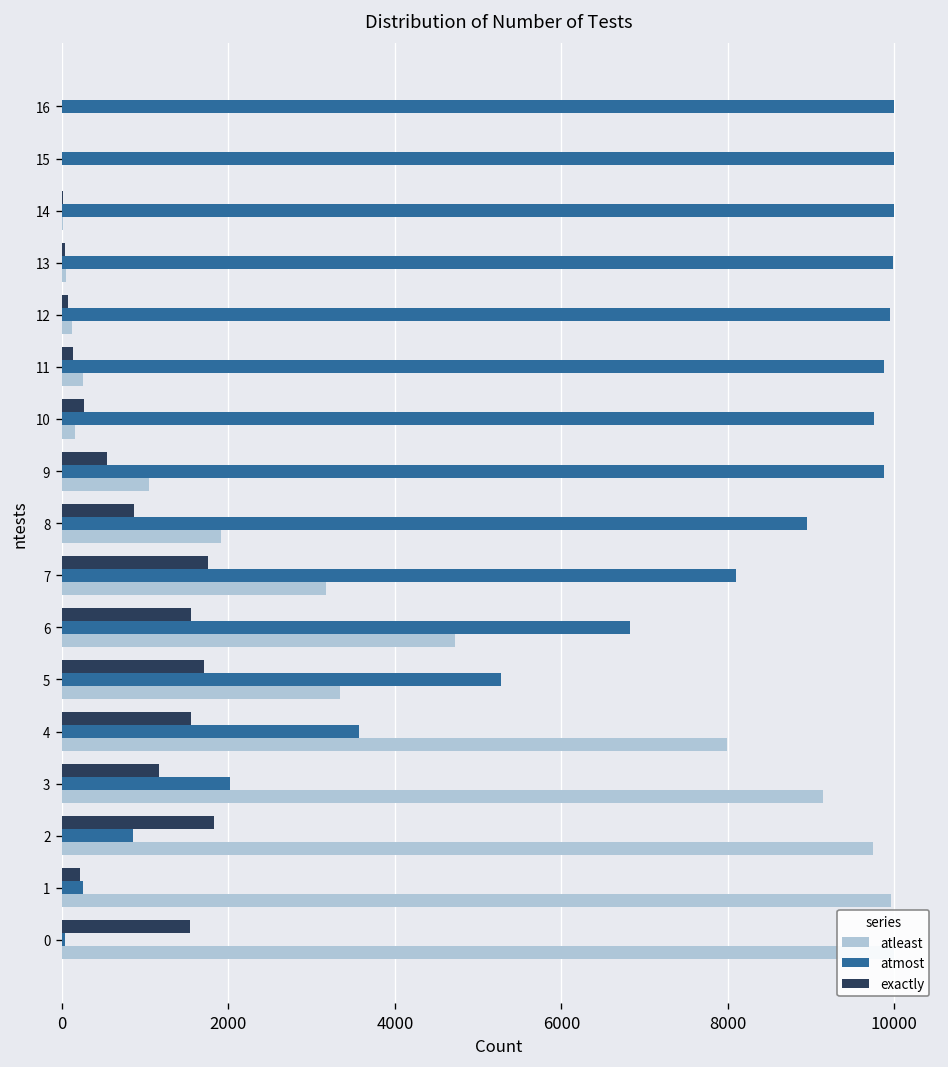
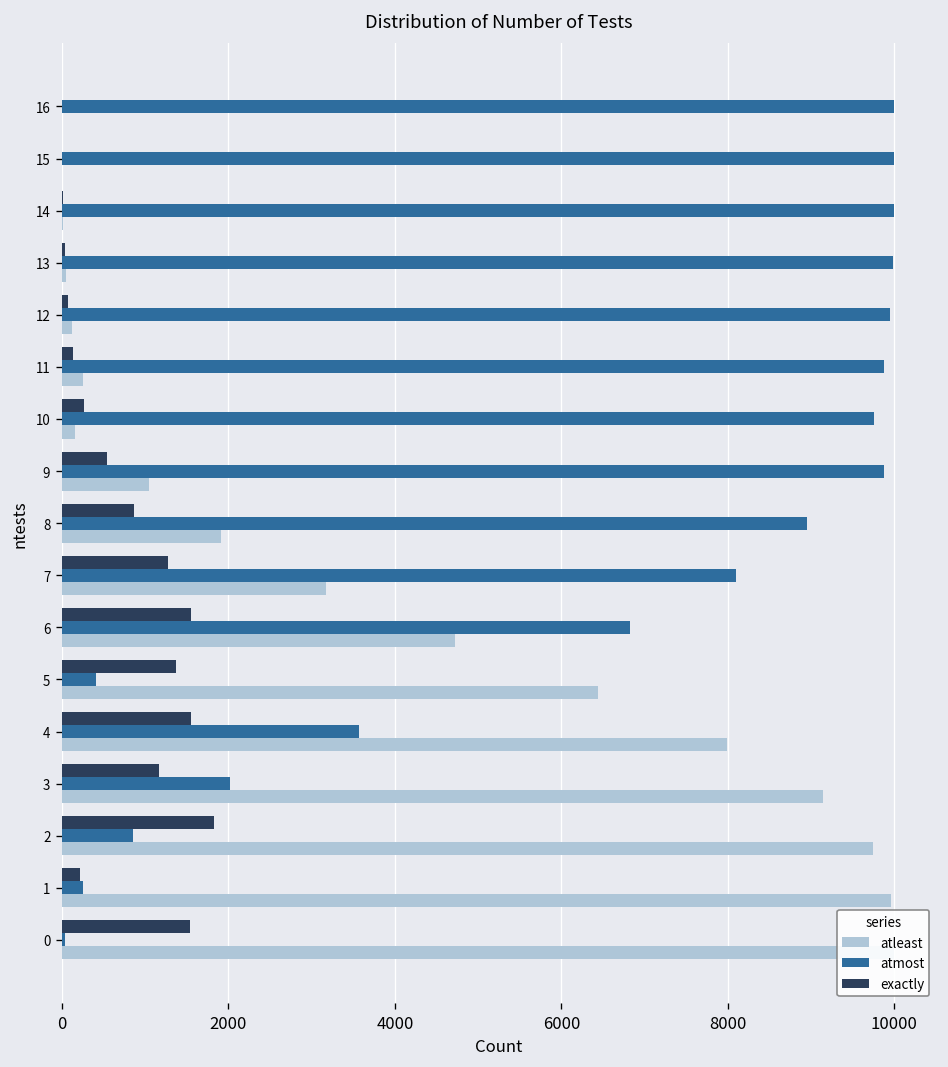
  {
    "atleast": {
      "13": 0,
      "12": 100,
      "11": 200,
      "10": 200,
      "9": 1000,
      "8": 1900,
      "7": 3200,
      "6": 4700,
-     "5": 3300,
+     "5": 6400,
      "4": 8000,
      "3": 9100,
      "2": 9700,
      "1": 10000
    },
    "atmost": {
      "16": 10000,
      "15": 10000,
      "14": 10000,
      "13": 10000,
      "12": 10000,
      "11": 9900,
      "10": 9800,
      "9": 9900,
      "8": 9000,
      "7": 8100,
      "6": 6800,
-     "5": 5300,
+     "5": 400,
      "4": 3600,
      "3": 2000,
      "2": 900,
      "1": 300,
      "0": 0
    },
    "exactly": {
      "12": 100,
      "11": 100,
      "10": 300,
      "9": 500,
      "8": 900,
-     "7": 1800,
+     "7": 1300,
      "6": 1500,
-     "5": 1700,
+     "5": 1400,
      "4": 1600,
      "3": 1200,
      "2": 1800,
      "1": 200,
      "0": 1500
    }
  }
